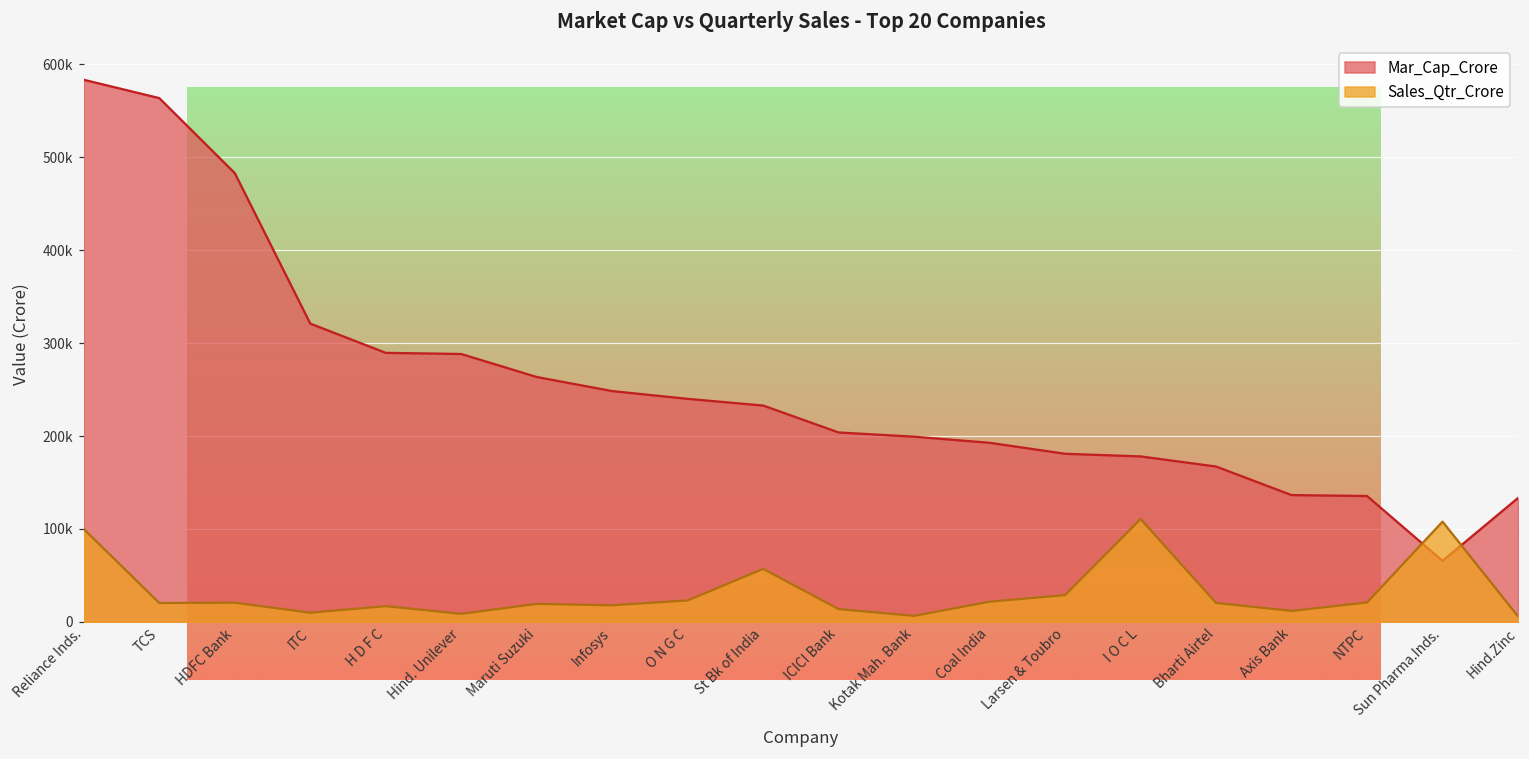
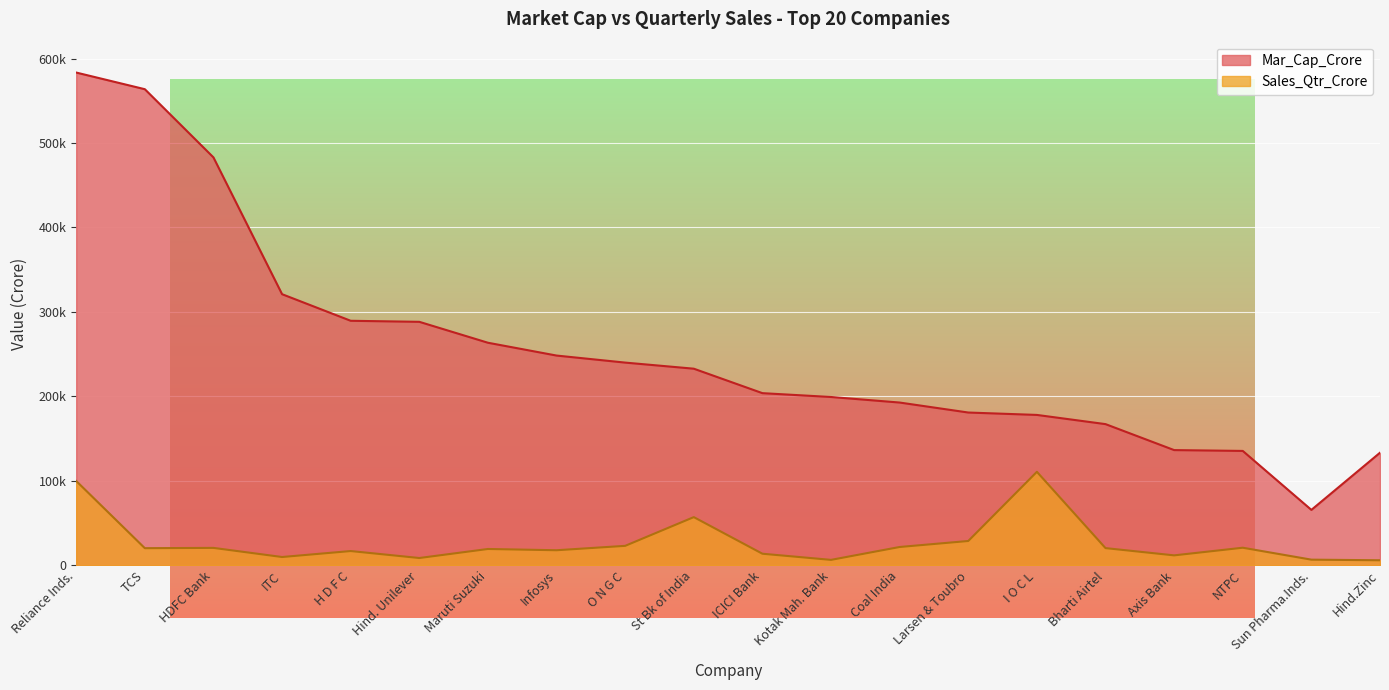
  {
    "Mar_Cap_Crore": {
      "Reliance Inds.": 580000,
      "TCS": 560000,
      "Sun Pharma.Inds.": 70000,
      "Hind.Zinc": 130000
    },
    "Sales_Qtr_Crore": {
      "Reliance Inds.": 100000,
      "TCS": 20000,
-     "Sun Pharma.Inds.": 110000,
+     "Sun Pharma.Inds.": 10000,
      "Hind.Zinc": 10000
    }
  }
